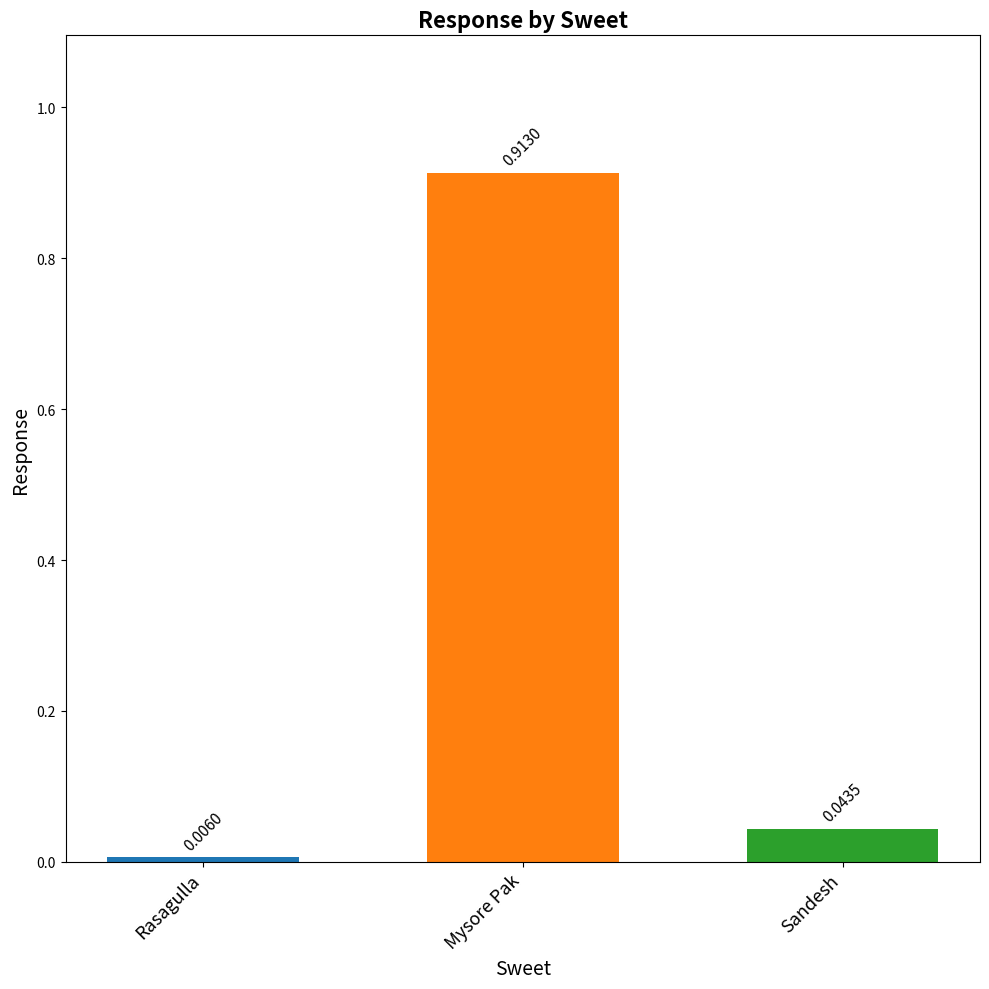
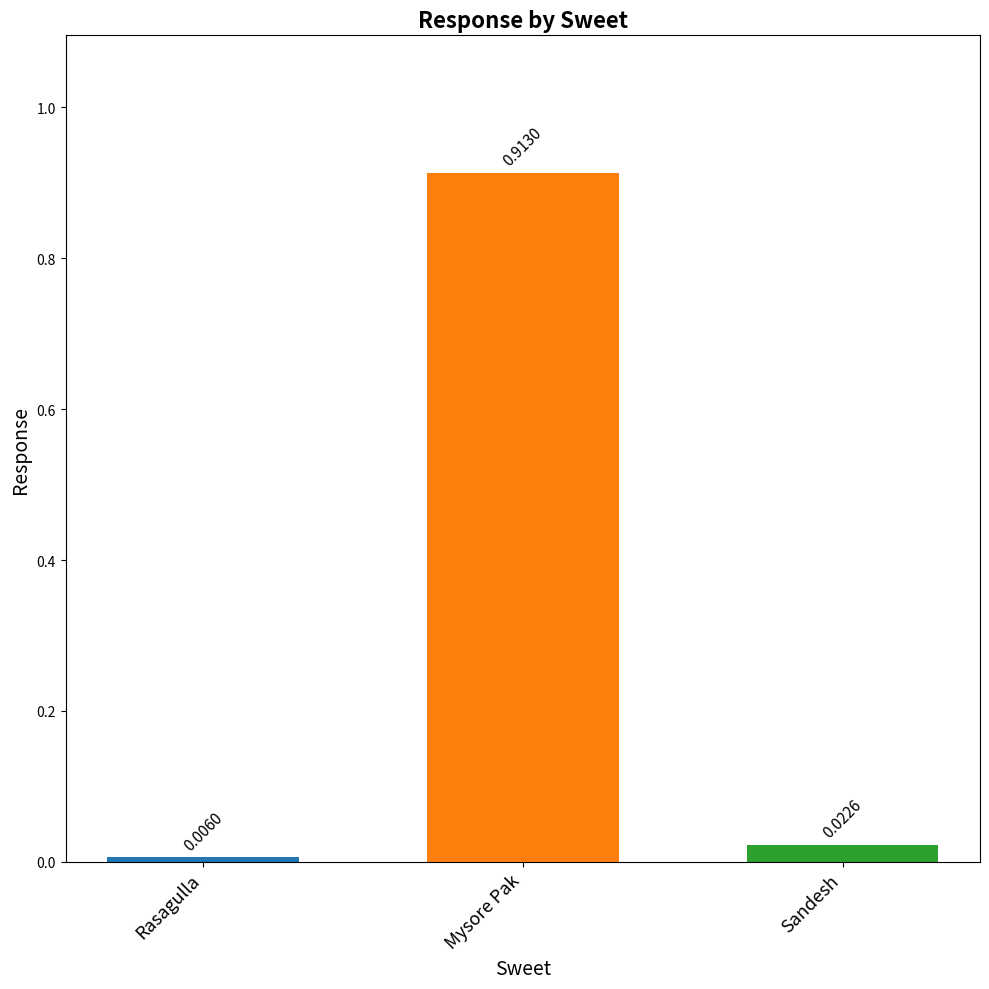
  {
    "Rasagulla": 0.0060,
    "Mysore Pak": 0.9130,
-   "Sandesh": 0.0435
+   "Sandesh": 0.0226
  }
